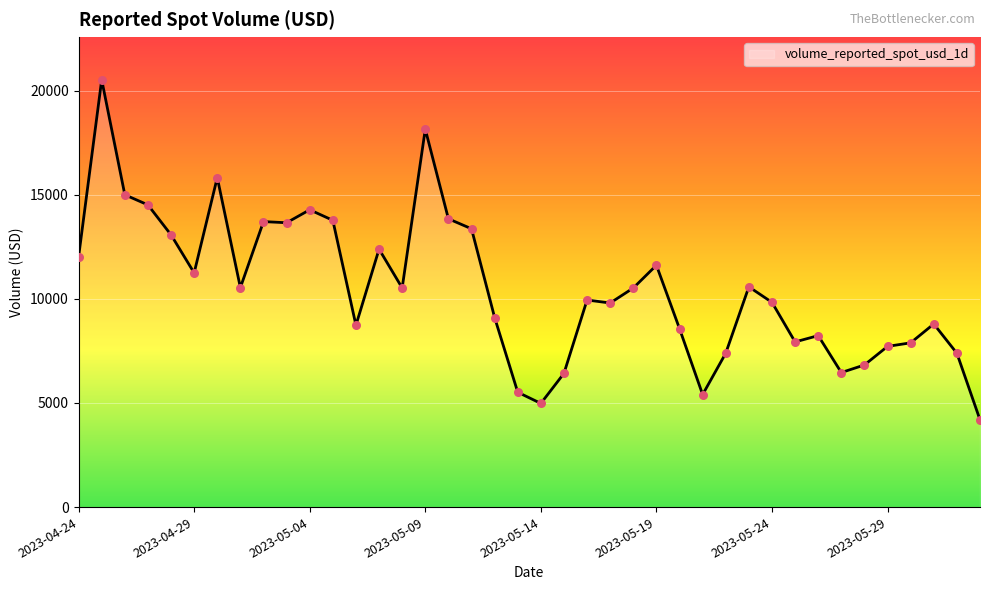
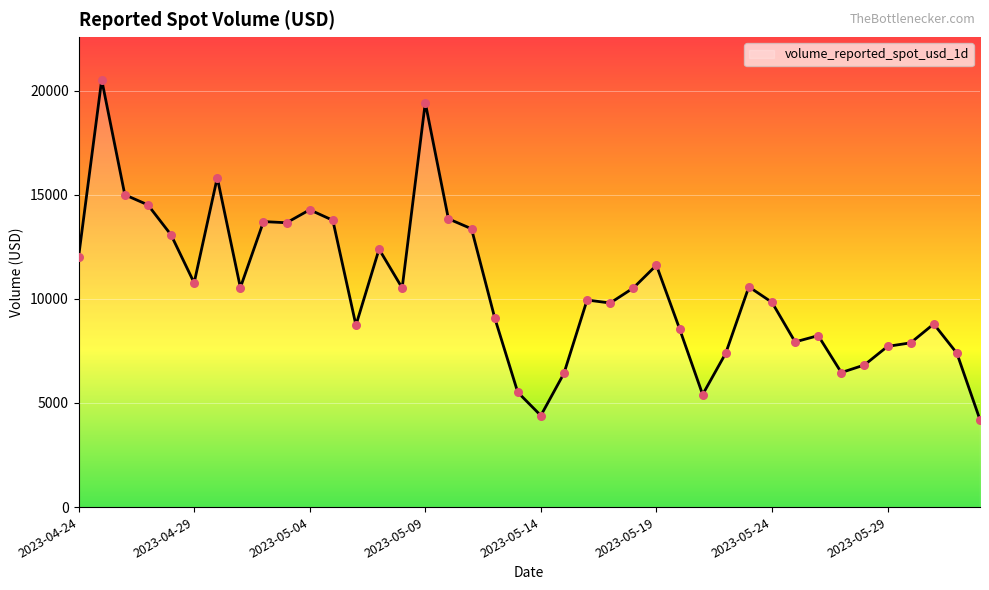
  {
    "2023-04-24": 12000,
-   "2023-04-29": 11200,
+   "2023-04-29": 10800,
    "2023-05-04": 14300,
-   "2023-05-09": 18100,
-   "2023-05-14": 5000,
+   "2023-05-09": 19400,
+   "2023-05-14": 4400,
    "2023-05-19": 11600,
    "2023-05-24": 9800,
    "2023-05-29": 7700
  }
